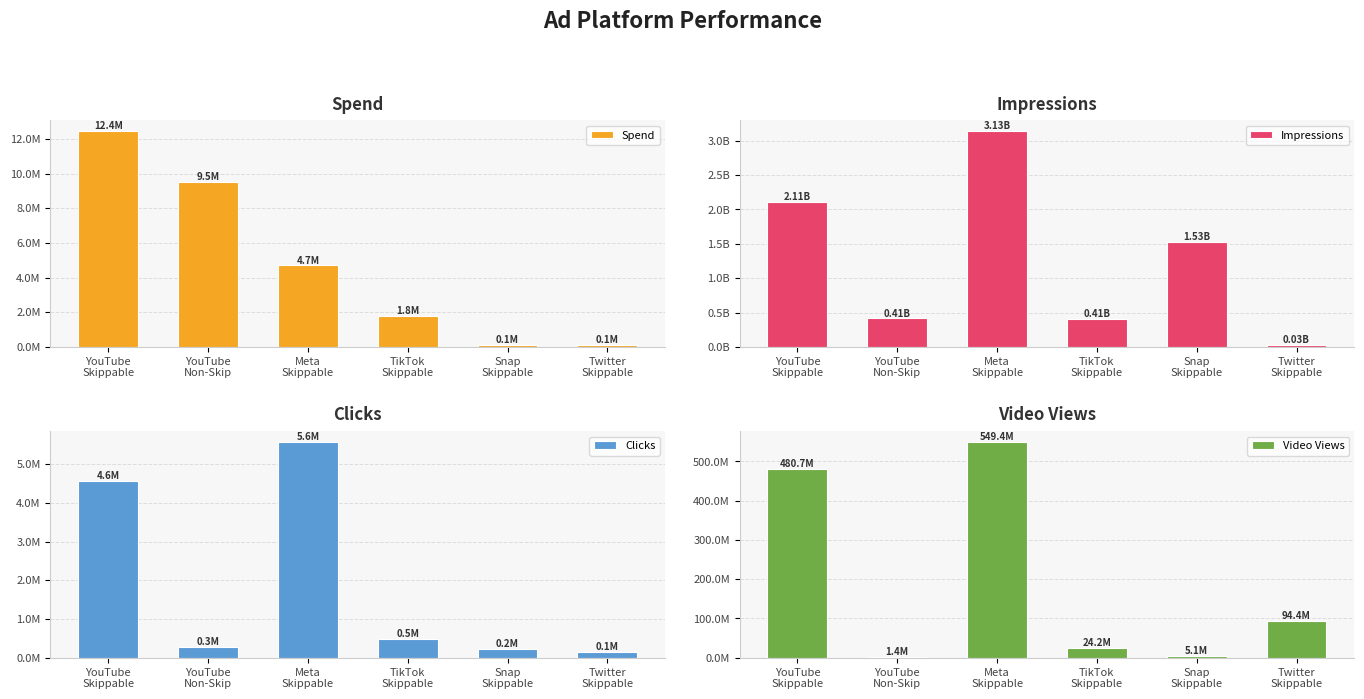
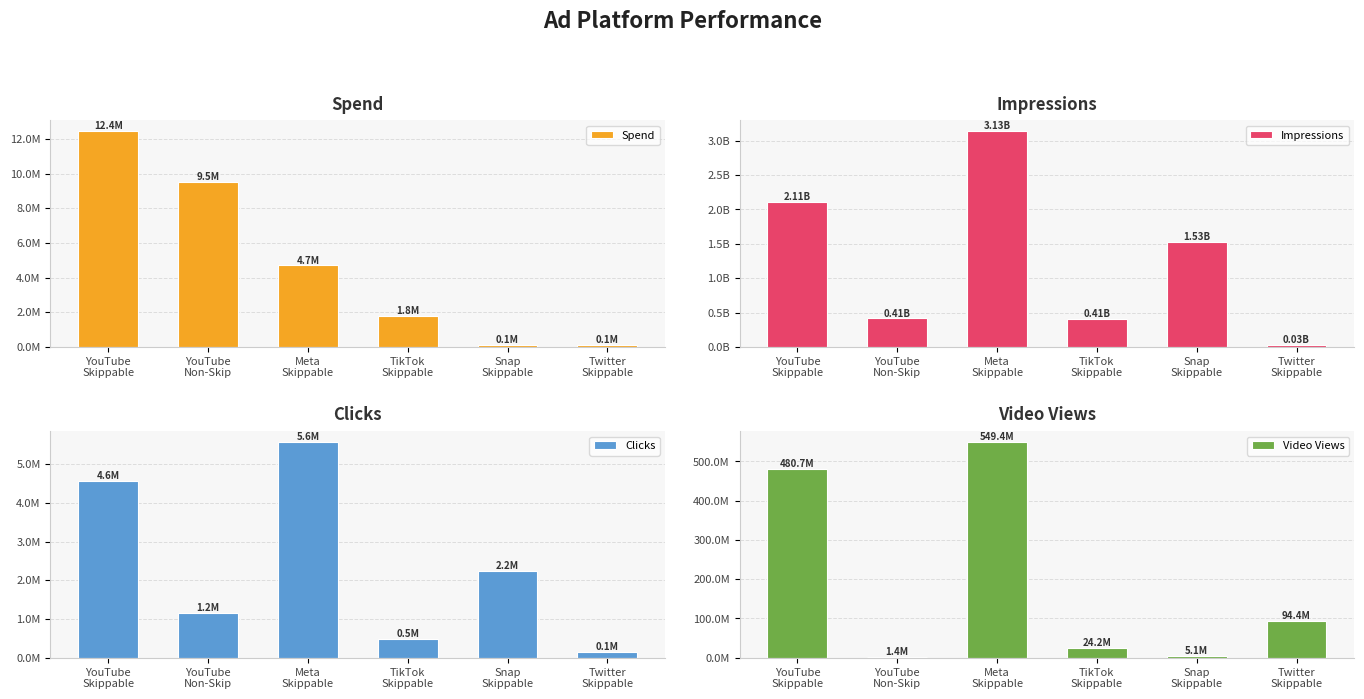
  {
    "Spend": {
      "YouTube Skippable": "12.4M",
      "YouTube Non-Skip": "9.5M",
      "Meta Skippable": "4.7M",
      "TikTok Skippable": "1.8M",
      "Snap Skippable": "0.1M",
      "Twitter Skippable": "0.1M"
    },
    "Impressions": {
      "YouTube Skippable": "2.11B",
      "YouTube Non-Skip": "0.41B",
      "Meta Skippable": "3.13B",
      "TikTok Skippable": "0.41B",
      "Snap Skippable": "1.53B",
      "Twitter Skippable": "0.03B"
    },
    "Clicks": {
      "YouTube Skippable": "4.6M",
-     "YouTube Non-Skip": "0.3M",
+     "YouTube Non-Skip": "1.2M",
      "Meta Skippable": "5.6M",
      "TikTok Skippable": "0.5M",
-     "Snap Skippable": "0.2M",
+     "Snap Skippable": "2.2M",
      "Twitter Skippable": "0.1M"
    },
    "Video Views": {
      "YouTube Skippable": "480.7M",
      "YouTube Non-Skip": "1.4M",
      "Meta Skippable": "549.4M",
      "TikTok Skippable": "24.2M",
      "Snap Skippable": "5.1M",
      "Twitter Skippable": "94.4M"
    }
  }
